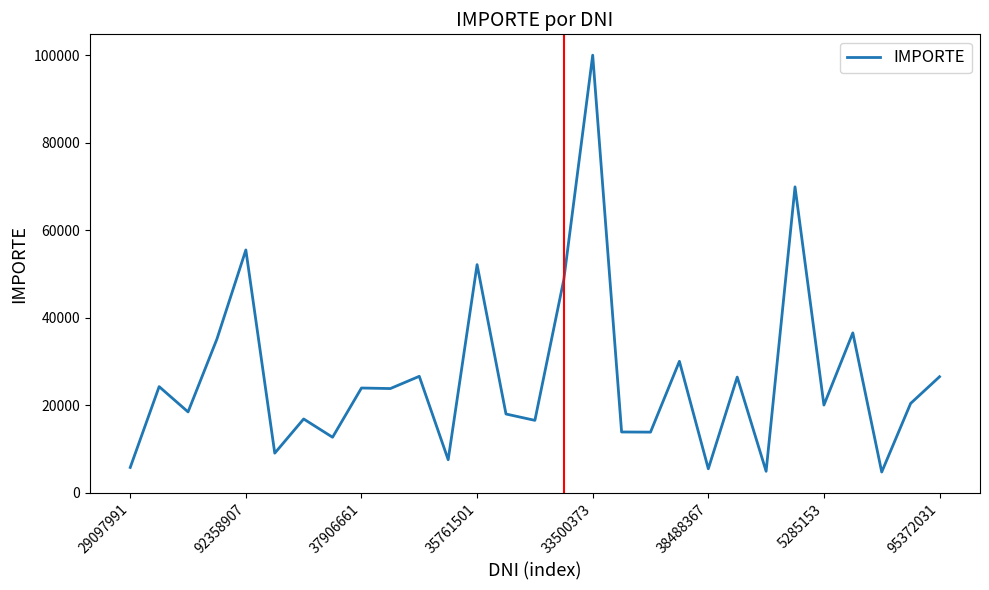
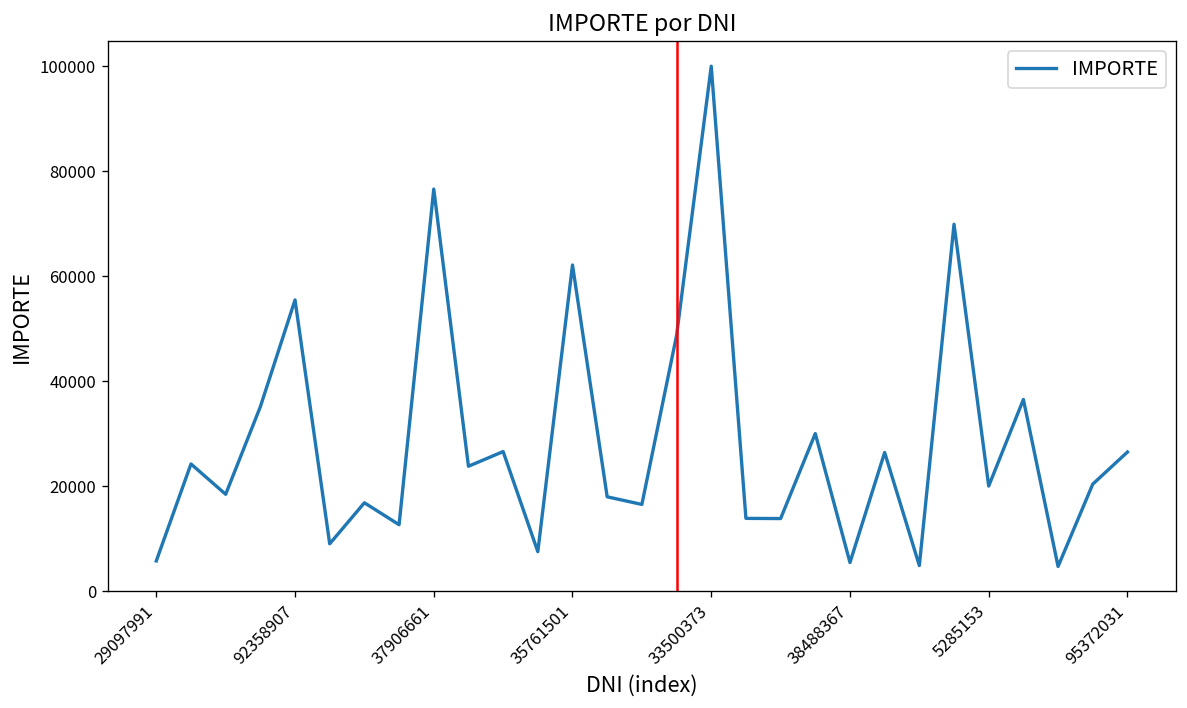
  {
    "29097991": 6000,
    "92358907": 55000,
-   "37906661": 24000,
-   "35761501": 52000,
+   "37906661": 77000,
+   "35761501": 62000,
    "33500373": 100000,
    "38488367": 5000,
    "5285153": 20000,
    "95372031": 26000
  }
